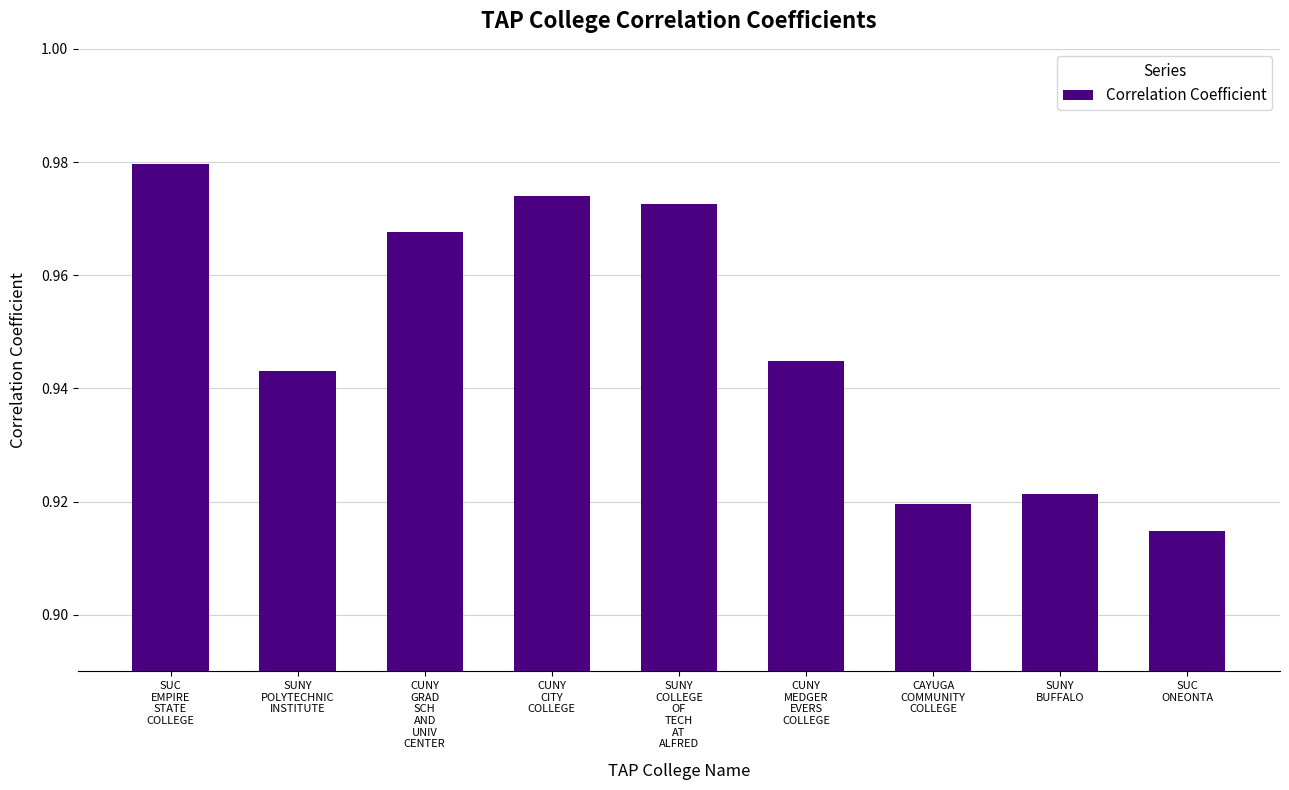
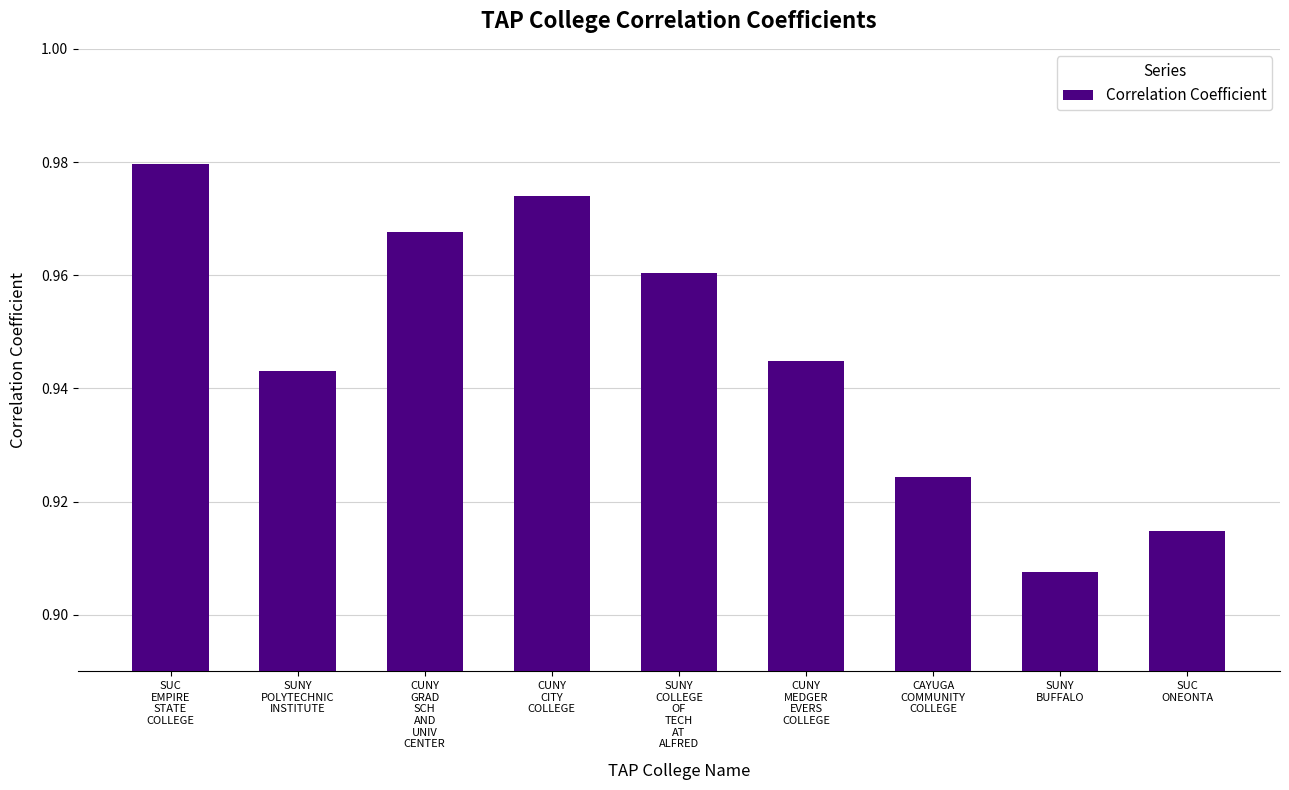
  {
    "SUC EMPIRE STATE COLLEGE": 0.980,
    "SUNY POLYTECHNIC INSTITUTE": 0.943,
    "CUNY GRAD SCH AND UNIV CENTER": 0.968,
    "CUNY CITY COLLEGE": 0.974,
-   "SUNY COLLEGE OF TECH AT ALFRED": 0.973,
+   "SUNY COLLEGE OF TECH AT ALFRED": 0.960,
    "CUNY MEDGER EVERS COLLEGE": 0.945,
-   "CAYUGA COMMUNITY COLLEGE": 0.920,
-   "SUNY BUFFALO": 0.921,
+   "CAYUGA COMMUNITY COLLEGE": 0.924,
+   "SUNY BUFFALO": 0.908,
    "SUC ONEONTA": 0.915
  }
